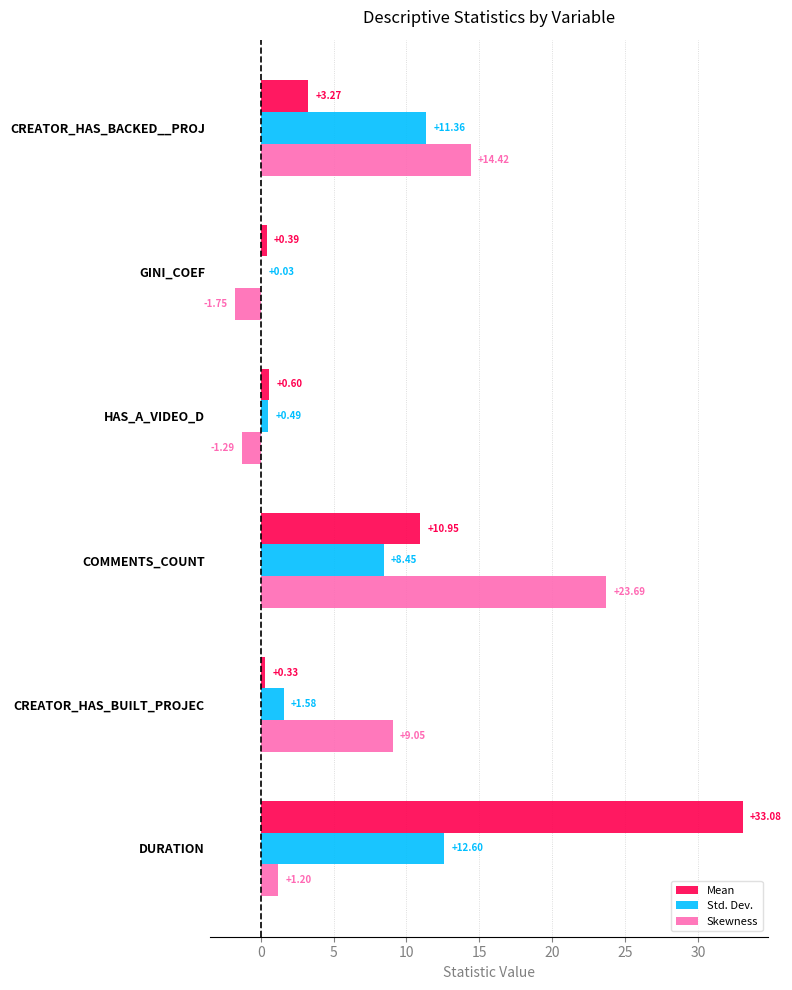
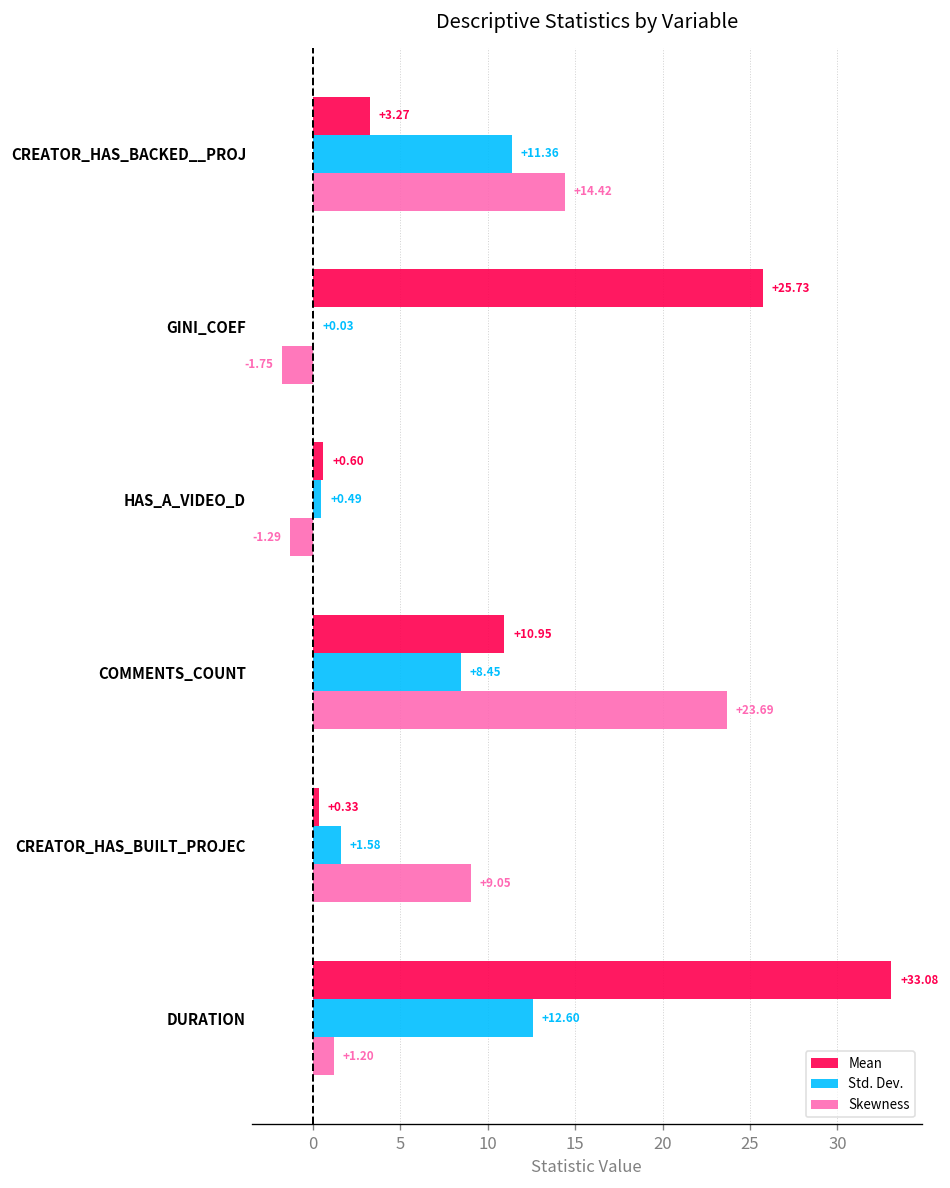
  {
    "Mean": {
      "CREATOR_HAS_BACKED__PROJ": "+3.27",
-     "GINI_COEF": "+0.39",
+     "GINI_COEF": "+25.73",
      "HAS_A_VIDEO_D": "+0.60",
      "COMMENTS_COUNT": "+10.95",
      "CREATOR_HAS_BUILT_PROJEC": "+0.33",
      "DURATION": "+33.08"
    },
    "Std. Dev.": {
      "CREATOR_HAS_BACKED__PROJ": "+11.36",
      "GINI_COEF": "+0.03",
      "HAS_A_VIDEO_D": "+0.49",
      "COMMENTS_COUNT": "+8.45",
      "CREATOR_HAS_BUILT_PROJEC": "+1.58",
      "DURATION": "+12.60"
    },
    "Skewness": {
      "CREATOR_HAS_BACKED__PROJ": "+14.42",
      "GINI_COEF": "-1.75",
      "HAS_A_VIDEO_D": "-1.29",
      "COMMENTS_COUNT": "+23.69",
      "CREATOR_HAS_BUILT_PROJEC": "+9.05",
      "DURATION": "+1.20"
    }
  }
